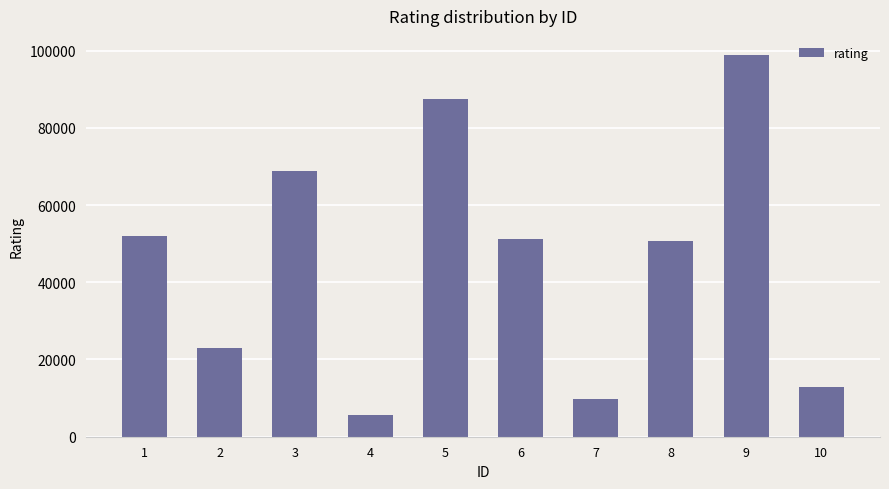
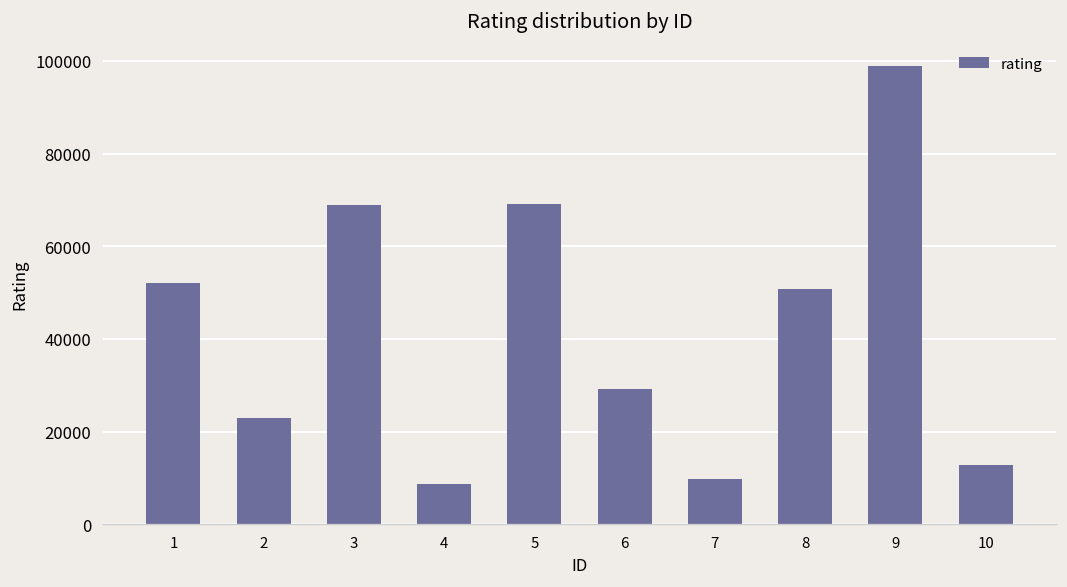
  {
    "1": 52000,
    "2": 23000,
    "3": 69000,
-   "4": 6000,
-   "5": 87000,
-   "6": 51000,
+   "4": 9000,
+   "5": 69000,
+   "6": 29000,
    "7": 10000,
    "8": 51000,
    "9": 99000,
    "10": 13000
  }
